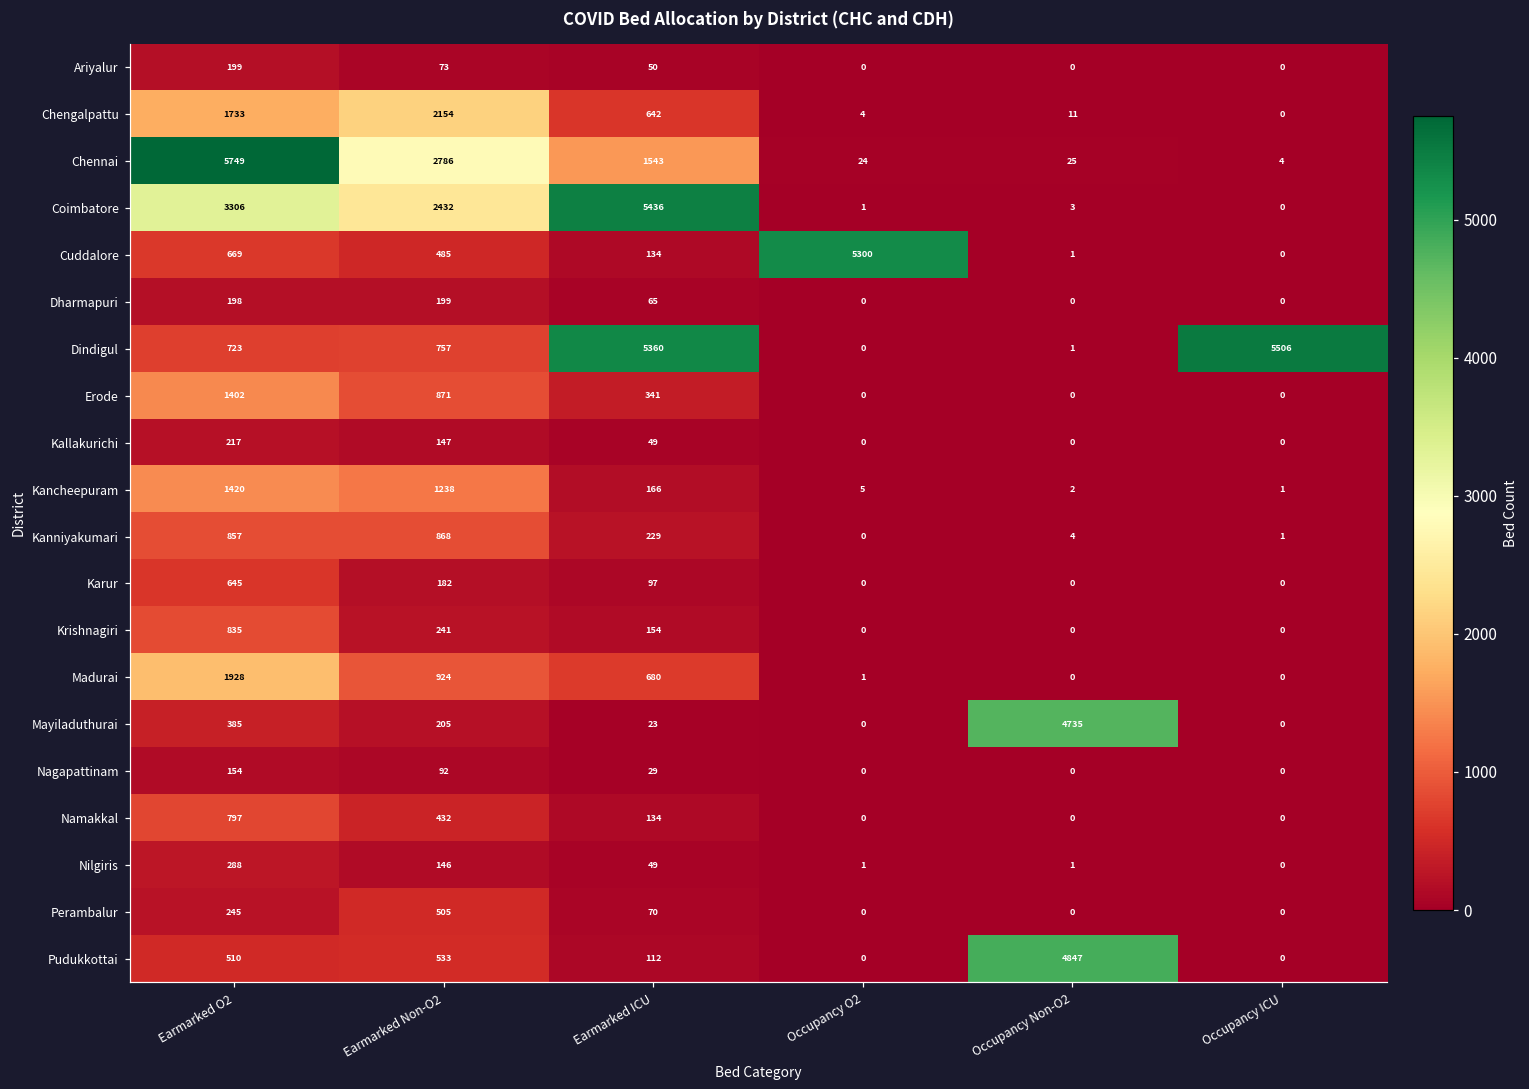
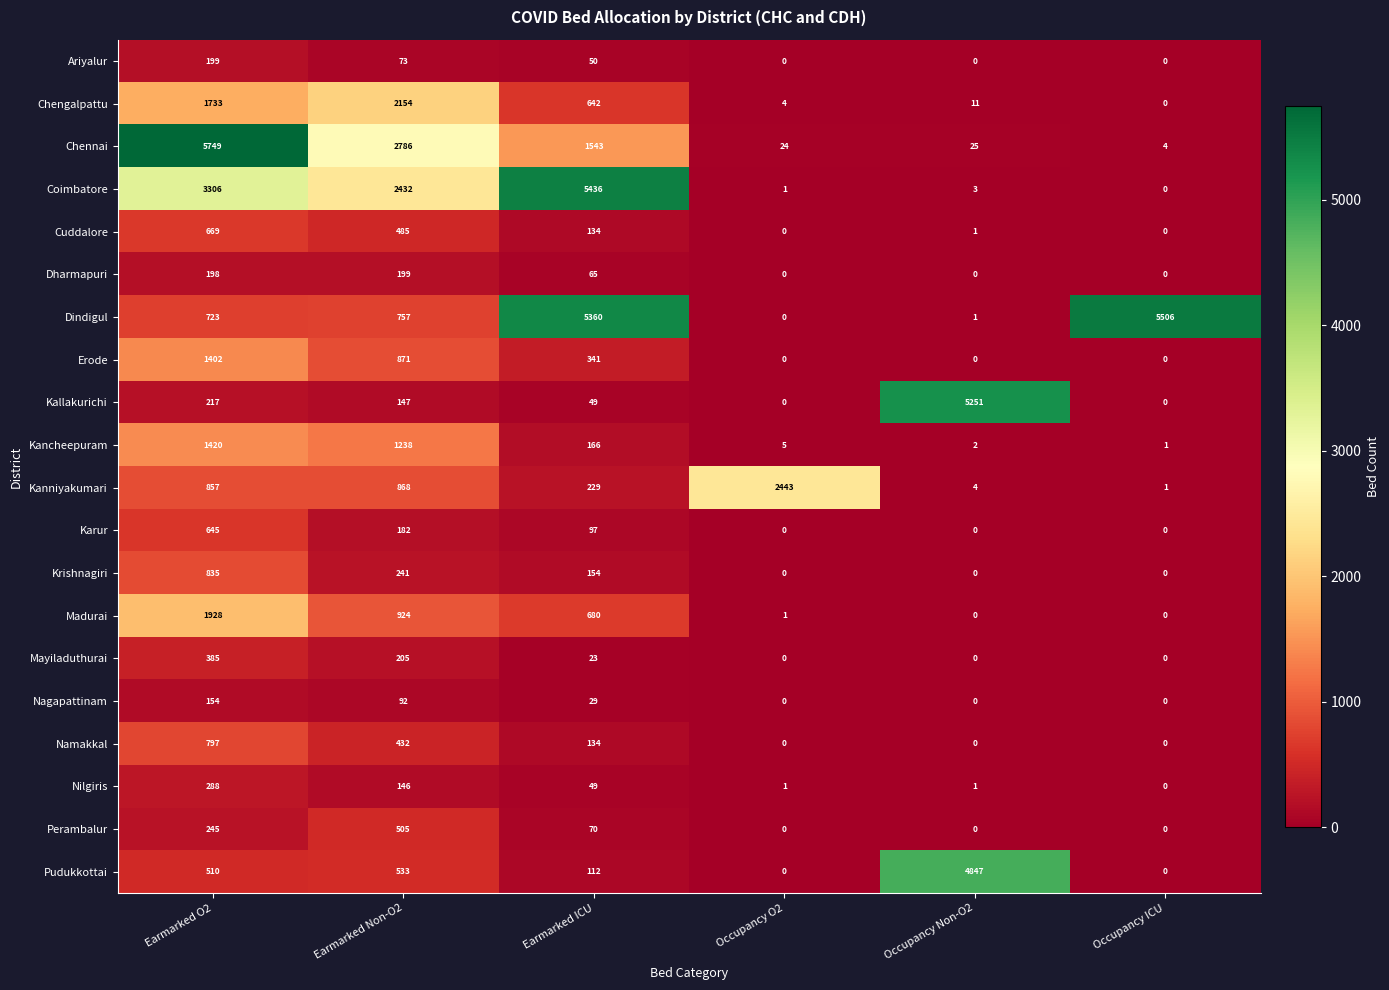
  {
    "Ariyalur": {
      "Earmarked O2": 199,
      "Earmarked Non-O2": 73,
      "Earmarked ICU": 50,
      "Occupancy O2": 0,
      "Occupancy Non-O2": 0,
      "Occupancy ICU": 0
    },
    "Chengalpattu": {
      "Earmarked O2": 1733,
      "Earmarked Non-O2": 2154,
      "Earmarked ICU": 642,
      "Occupancy O2": 4,
      "Occupancy Non-O2": 11,
      "Occupancy ICU": 0
    },
    "Chennai": {
      "Earmarked O2": 5749,
      "Earmarked Non-O2": 2786,
      "Earmarked ICU": 1543,
      "Occupancy O2": 24,
      "Occupancy Non-O2": 25,
      "Occupancy ICU": 4
    },
    "Coimbatore": {
      "Earmarked O2": 3306,
      "Earmarked Non-O2": 2432,
      "Earmarked ICU": 5436,
      "Occupancy O2": 1,
      "Occupancy Non-O2": 3,
      "Occupancy ICU": 0
    },
    "Cuddalore": {
      "Earmarked O2": 669,
      "Earmarked Non-O2": 485,
      "Earmarked ICU": 134,
-     "Occupancy O2": 5300,
+     "Occupancy O2": 0,
      "Occupancy Non-O2": 1,
      "Occupancy ICU": 0
    },
    "Dharmapuri": {
      "Earmarked O2": 198,
      "Earmarked Non-O2": 199,
      "Earmarked ICU": 65,
      "Occupancy O2": 0,
      "Occupancy Non-O2": 0,
      "Occupancy ICU": 0
    },
    "Dindigul": {
      "Earmarked O2": 723,
      "Earmarked Non-O2": 757,
      "Earmarked ICU": 5360,
      "Occupancy O2": 0,
      "Occupancy Non-O2": 1,
      "Occupancy ICU": 5506
    },
    "Erode": {
      "Earmarked O2": 1402,
      "Earmarked Non-O2": 871,
      "Earmarked ICU": 341,
      "Occupancy O2": 0,
      "Occupancy Non-O2": 0,
      "Occupancy ICU": 0
    },
    "Kallakurichi": {
      "Earmarked O2": 217,
      "Earmarked Non-O2": 147,
      "Earmarked ICU": 49,
      "Occupancy O2": 0,
-     "Occupancy Non-O2": 0,
+     "Occupancy Non-O2": 5251,
      "Occupancy ICU": 0
    },
    "Kancheepuram": {
      "Earmarked O2": 1420,
      "Earmarked Non-O2": 1238,
      "Earmarked ICU": 166,
      "Occupancy O2": 5,
      "Occupancy Non-O2": 2,
      "Occupancy ICU": 1
    },
    "Kanniyakumari": {
      "Earmarked O2": 857,
      "Earmarked Non-O2": 868,
      "Earmarked ICU": 229,
-     "Occupancy O2": 0,
+     "Occupancy O2": 2443,
      "Occupancy Non-O2": 4,
      "Occupancy ICU": 1
    },
    "Karur": {
      "Earmarked O2": 645,
      "Earmarked Non-O2": 182,
      "Earmarked ICU": 97,
      "Occupancy O2": 0,
      "Occupancy Non-O2": 0,
      "Occupancy ICU": 0
    },
    "Krishnagiri": {
      "Earmarked O2": 835,
      "Earmarked Non-O2": 241,
      "Earmarked ICU": 154,
      "Occupancy O2": 0,
      "Occupancy Non-O2": 0,
      "Occupancy ICU": 0
    },
    "Madurai": {
      "Earmarked O2": 1928,
      "Earmarked Non-O2": 924,
      "Earmarked ICU": 680,
      "Occupancy O2": 1,
      "Occupancy Non-O2": 0,
      "Occupancy ICU": 0
    },
    "Mayiladuthurai": {
      "Earmarked O2": 385,
      "Earmarked Non-O2": 205,
      "Earmarked ICU": 23,
      "Occupancy O2": 0,
-     "Occupancy Non-O2": 4735,
+     "Occupancy Non-O2": 0,
      "Occupancy ICU": 0
    },
    "Nagapattinam": {
      "Earmarked O2": 154,
      "Earmarked Non-O2": 92,
      "Earmarked ICU": 29,
      "Occupancy O2": 0,
      "Occupancy Non-O2": 0,
      "Occupancy ICU": 0
    },
    "Namakkal": {
      "Earmarked O2": 797,
      "Earmarked Non-O2": 432,
      "Earmarked ICU": 134,
      "Occupancy O2": 0,
      "Occupancy Non-O2": 0,
      "Occupancy ICU": 0
    },
    "Nilgiris": {
      "Earmarked O2": 288,
      "Earmarked Non-O2": 146,
      "Earmarked ICU": 49,
      "Occupancy O2": 1,
      "Occupancy Non-O2": 1,
      "Occupancy ICU": 0
    },
    "Perambalur": {
      "Earmarked O2": 245,
      "Earmarked Non-O2": 505,
      "Earmarked ICU": 70,
      "Occupancy O2": 0,
      "Occupancy Non-O2": 0,
      "Occupancy ICU": 0
    },
    "Pudukkottai": {
      "Earmarked O2": 510,
      "Earmarked Non-O2": 533,
      "Earmarked ICU": 112,
      "Occupancy O2": 0,
      "Occupancy Non-O2": 4847,
      "Occupancy ICU": 0
    }
  }
